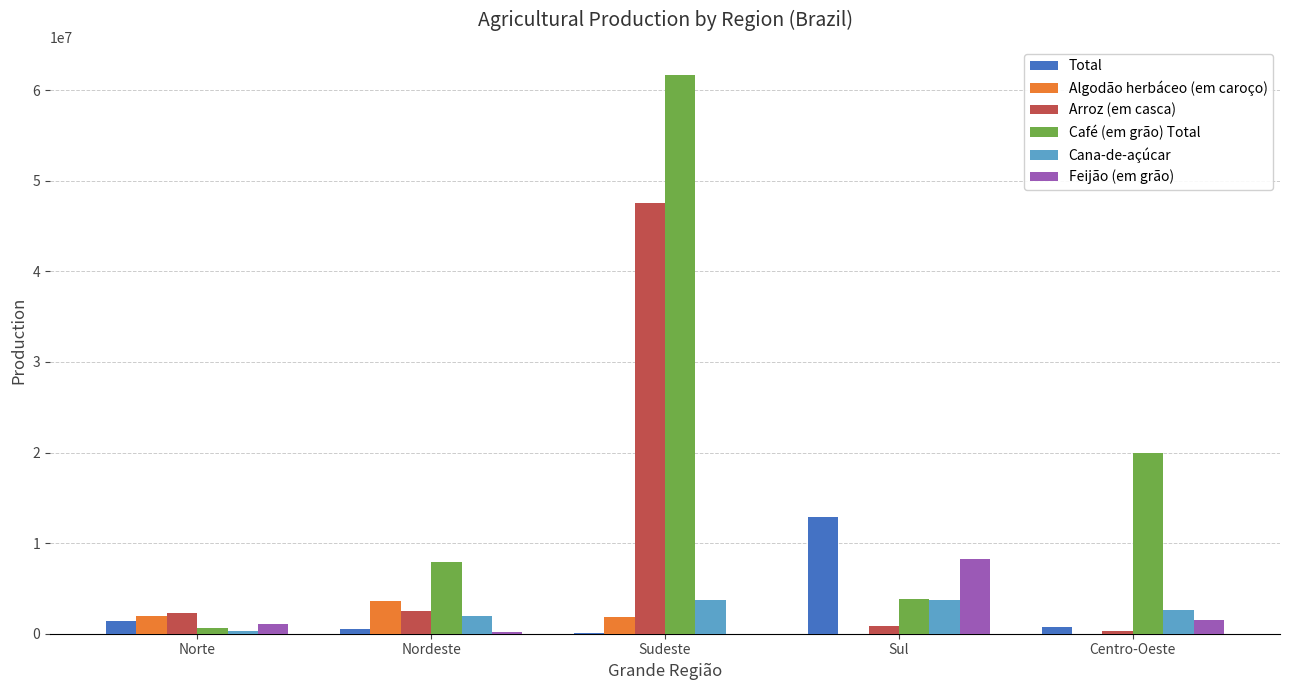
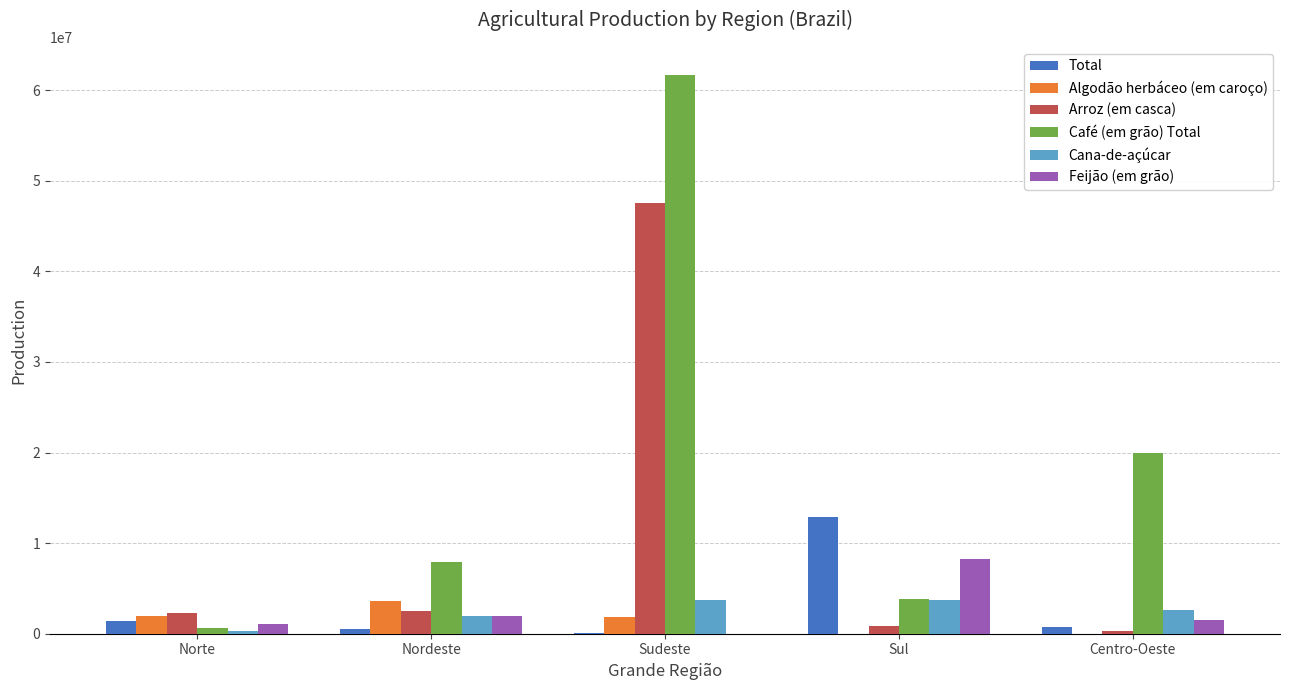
  {
    "Algodão herbáceo (em caroço)": {
      "Norte": 2000000,
      "Nordeste": 4000000,
      "Sudeste": 2000000,
      "Sul": 0
    },
    "Arroz (em casca)": {
      "Norte": 2000000,
      "Nordeste": 3000000,
      "Sudeste": 48000000,
      "Sul": 1000000,
      "Centro-Oeste": 0
    },
    "Café (em grão) Total": {
      "Norte": 1000000,
      "Nordeste": 8000000,
      "Sudeste": 62000000,
      "Sul": 4000000,
      "Centro-Oeste": 20000000
    },
    "Feijão (em grão)": {
      "Norte": 1000000,
-     "Nordeste": 0,
+     "Nordeste": 2000000,
      "Sul": 8000000,
      "Centro-Oeste": 1000000
    }
  }
